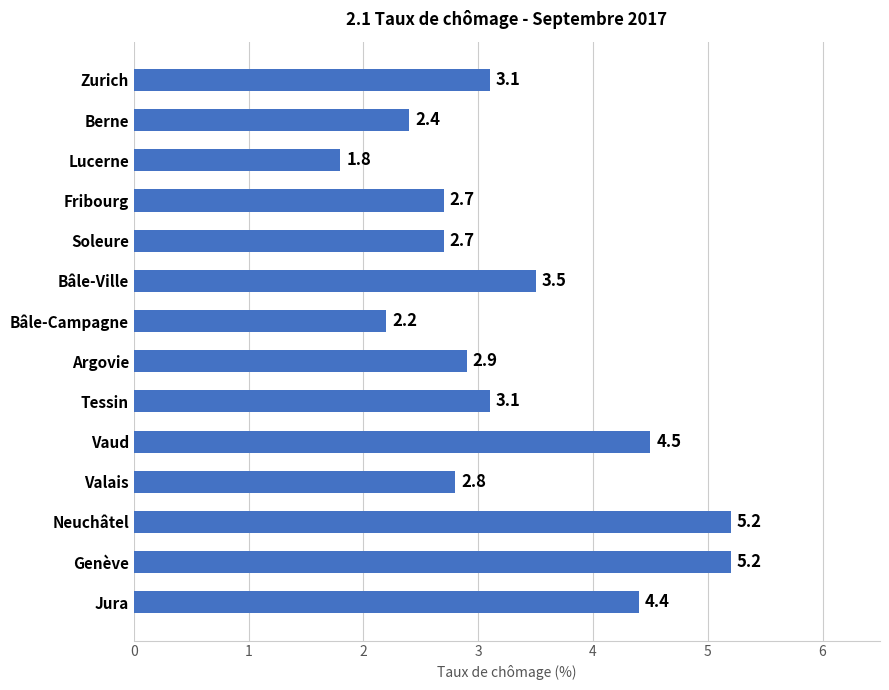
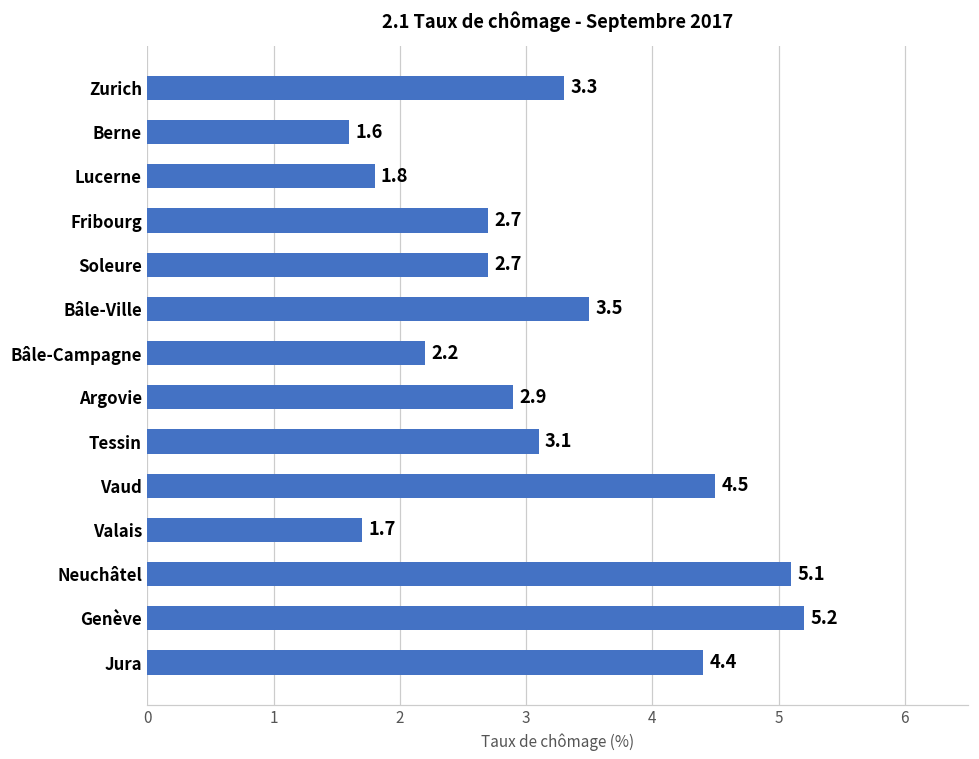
  {
-   "Zurich": 3.1,
-   "Berne": 2.4,
+   "Zurich": 3.3,
+   "Berne": 1.6,
    "Lucerne": 1.8,
    "Fribourg": 2.7,
    "Soleure": 2.7,
    "Bâle-Ville": 3.5,
    "Bâle-Campagne": 2.2,
    "Argovie": 2.9,
    "Tessin": 3.1,
    "Vaud": 4.5,
-   "Valais": 2.8,
-   "Neuchâtel": 5.2,
+   "Valais": 1.7,
+   "Neuchâtel": 5.1,
    "Genève": 5.2,
    "Jura": 4.4
  }
